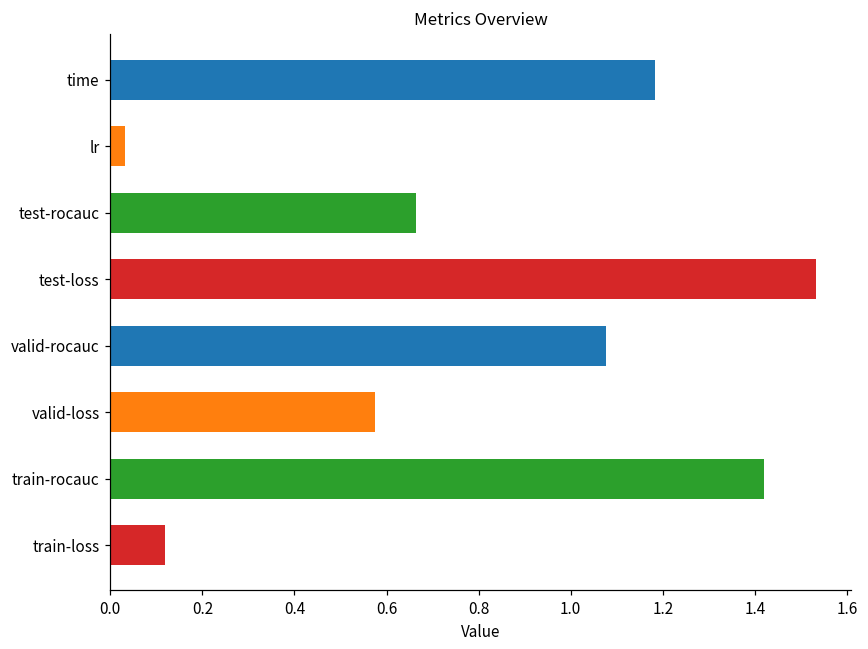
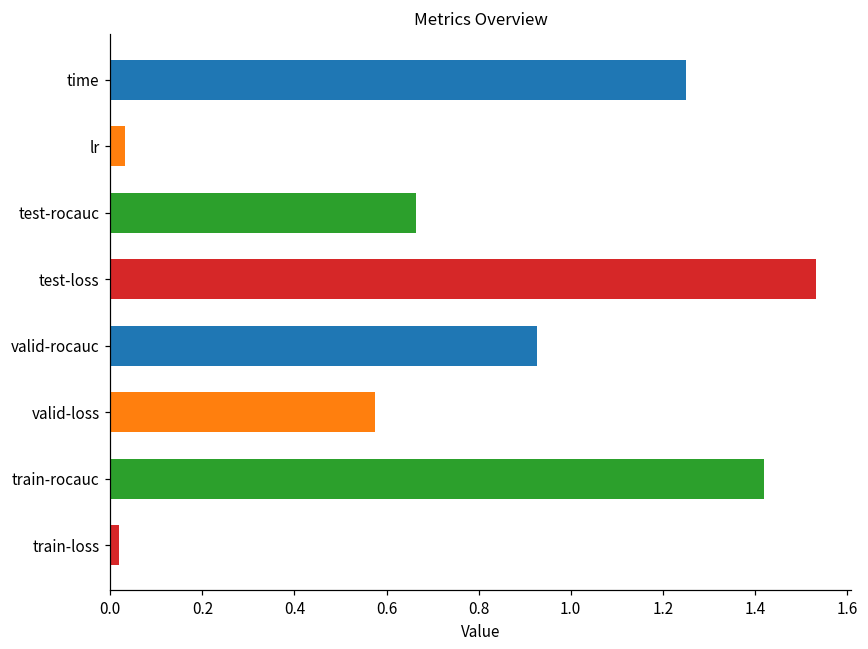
  {
-   "time": 1.18,
+   "time": 1.25,
    "lr": 0.03,
    "test-rocauc": 0.66,
    "test-loss": 1.53,
-   "valid-rocauc": 1.08,
+   "valid-rocauc": 0.93,
    "valid-loss": 0.57,
    "train-rocauc": 1.42,
-   "train-loss": 0.12
+   "train-loss": 0.02
  }
